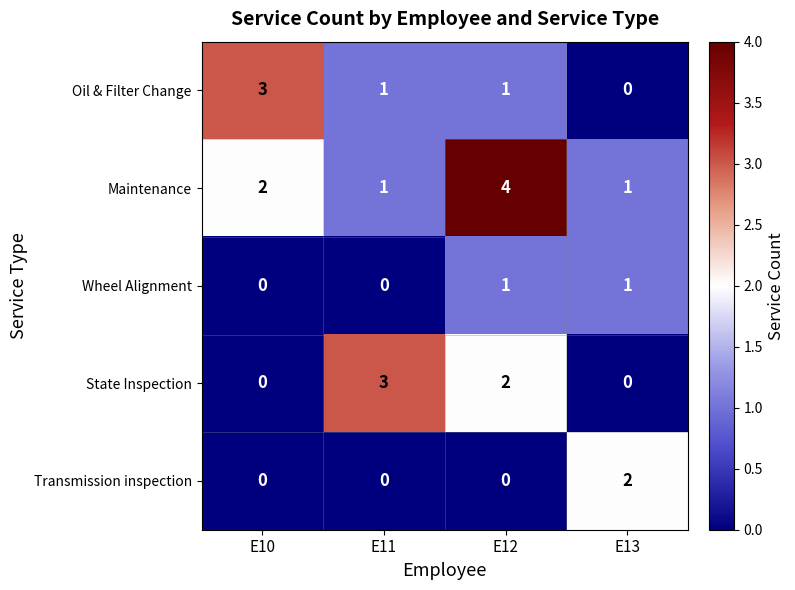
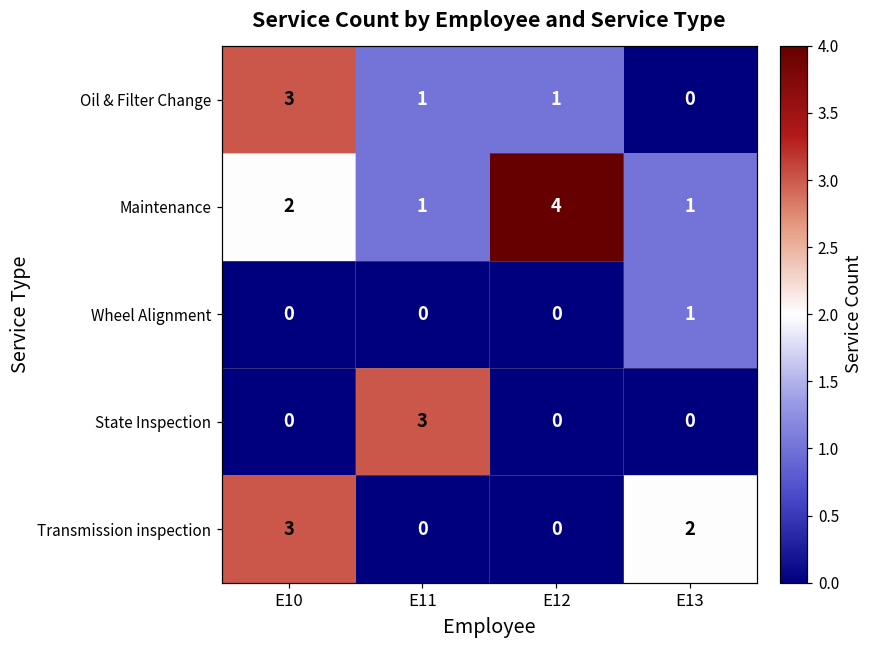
  {
    "Oil & Filter Change": {
      "E10": 3,
      "E11": 1,
      "E12": 1,
      "E13": 0
    },
    "Maintenance": {
      "E10": 2,
      "E11": 1,
      "E12": 4,
      "E13": 1
    },
    "Wheel Alignment": {
      "E10": 0,
      "E11": 0,
-     "E12": 1,
+     "E12": 0,
      "E13": 1
    },
    "State Inspection": {
      "E10": 0,
      "E11": 3,
-     "E12": 2,
+     "E12": 0,
      "E13": 0
    },
    "Transmission inspection": {
-     "E10": 0,
+     "E10": 3,
      "E11": 0,
      "E12": 0,
      "E13": 2
    }
  }
